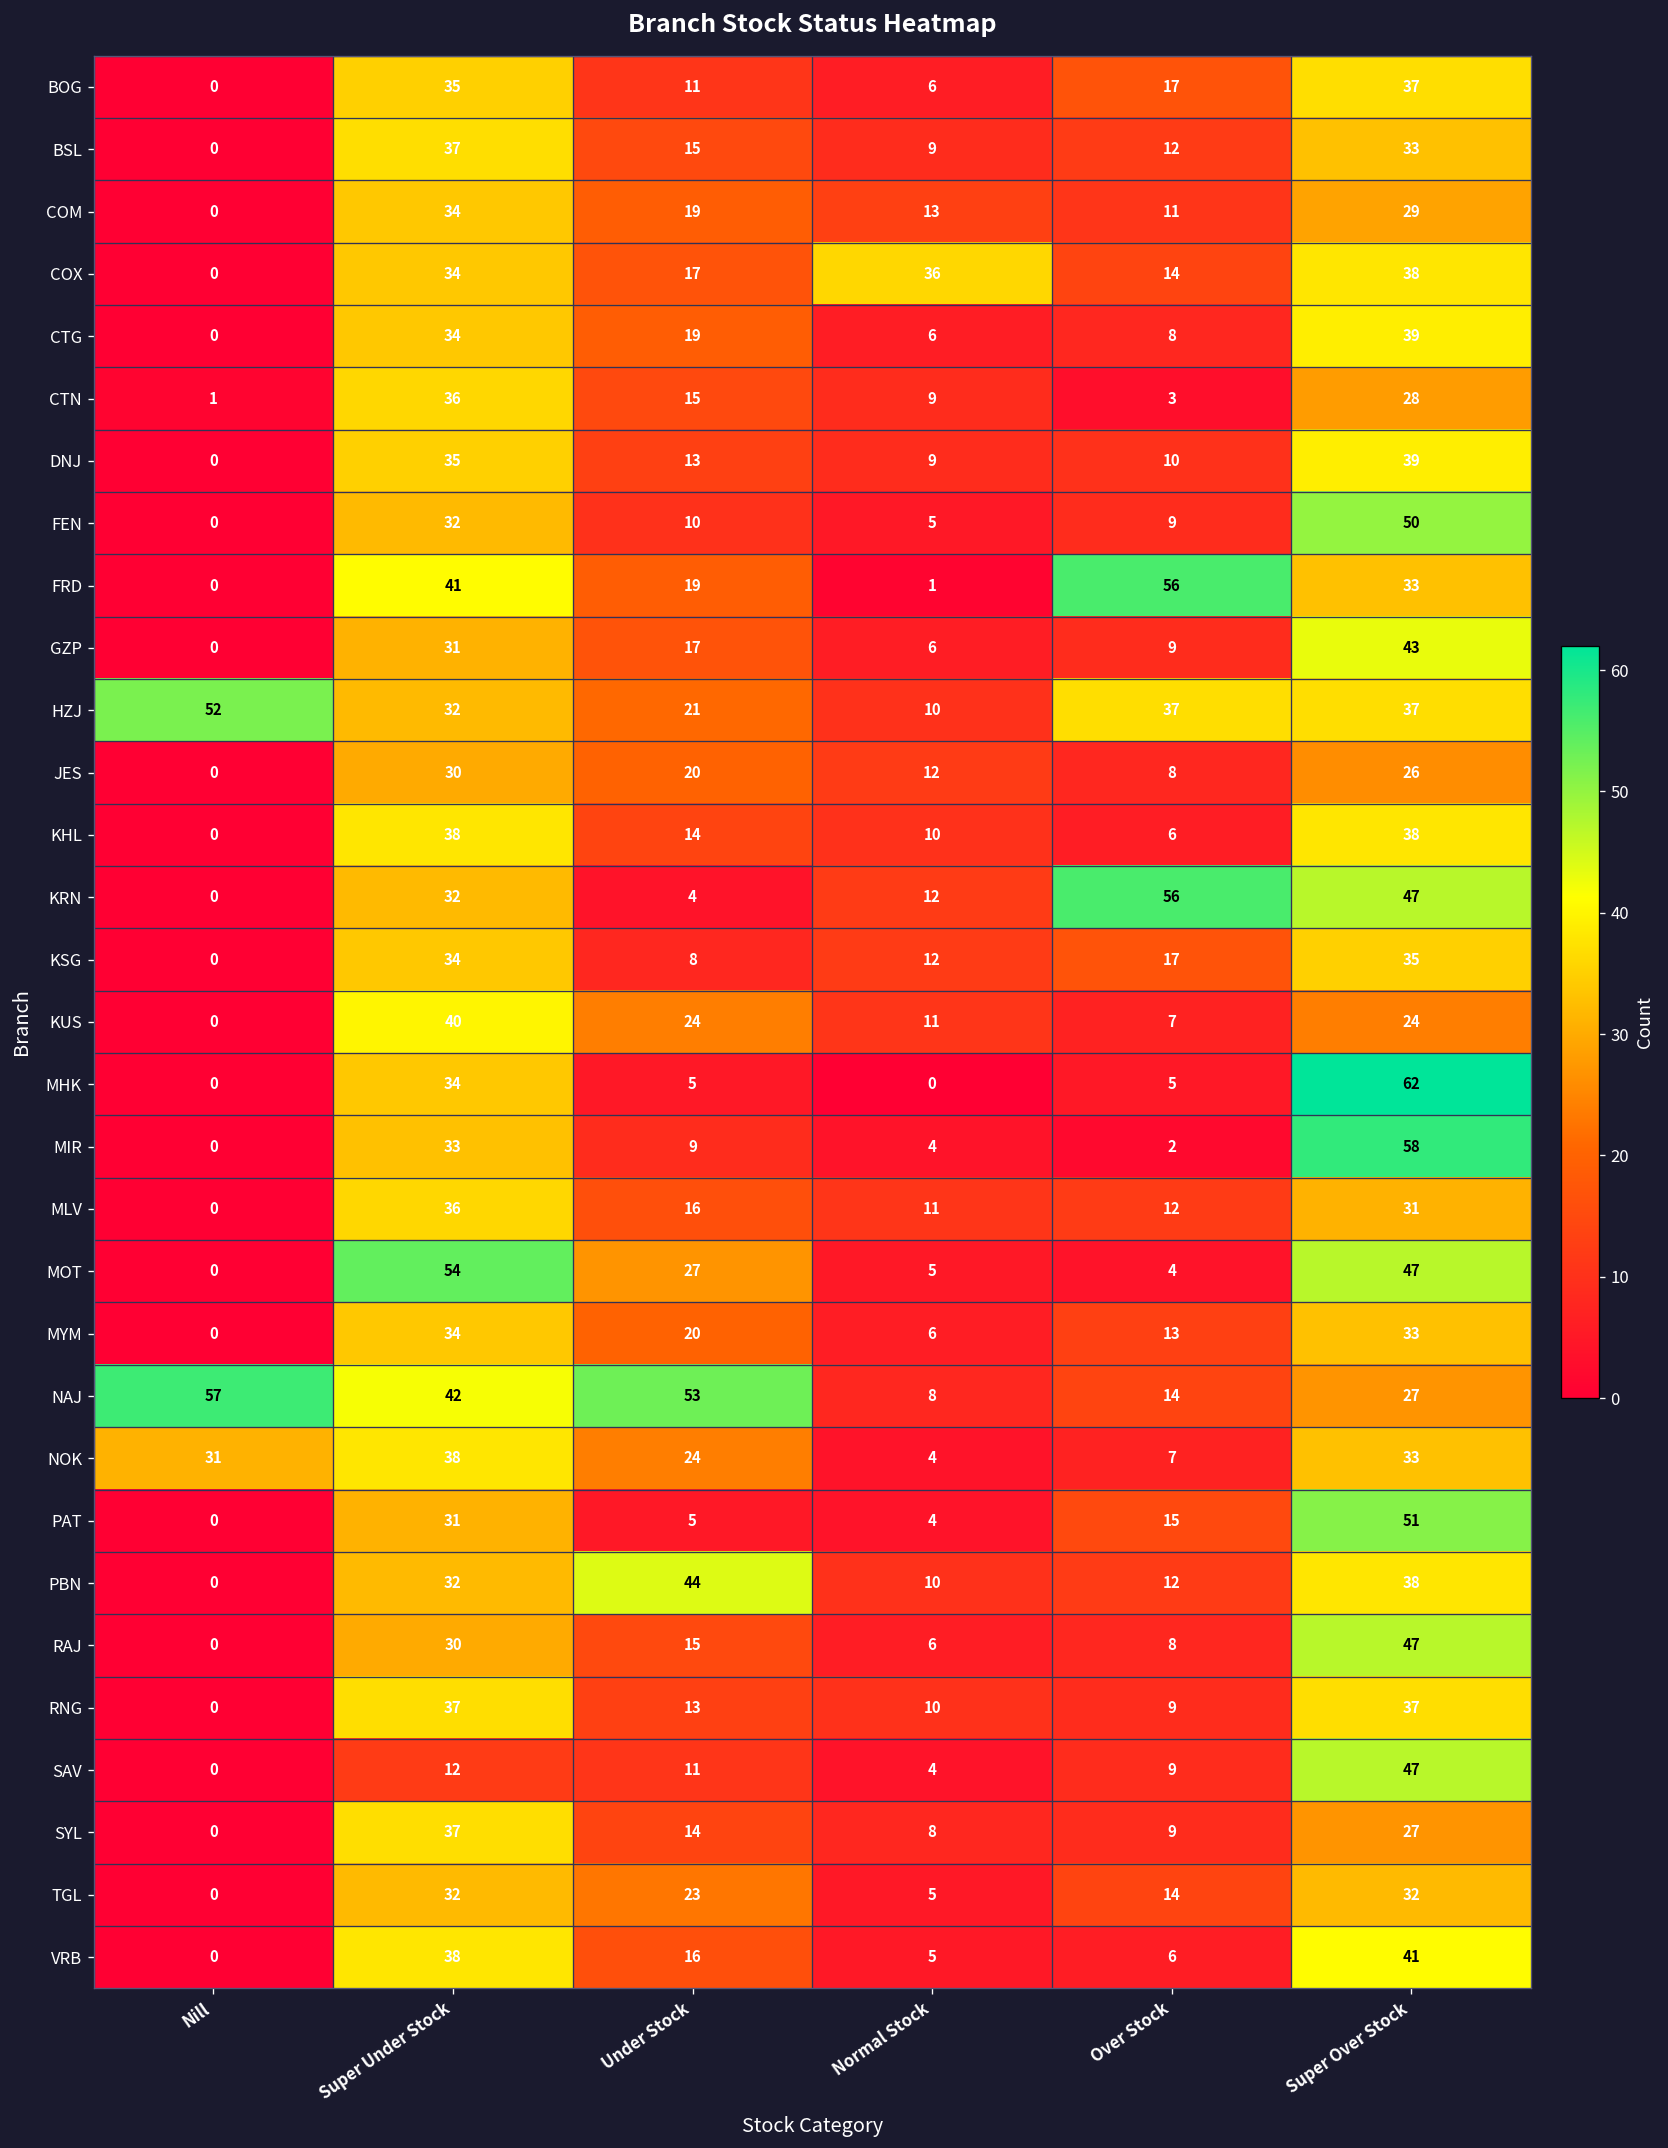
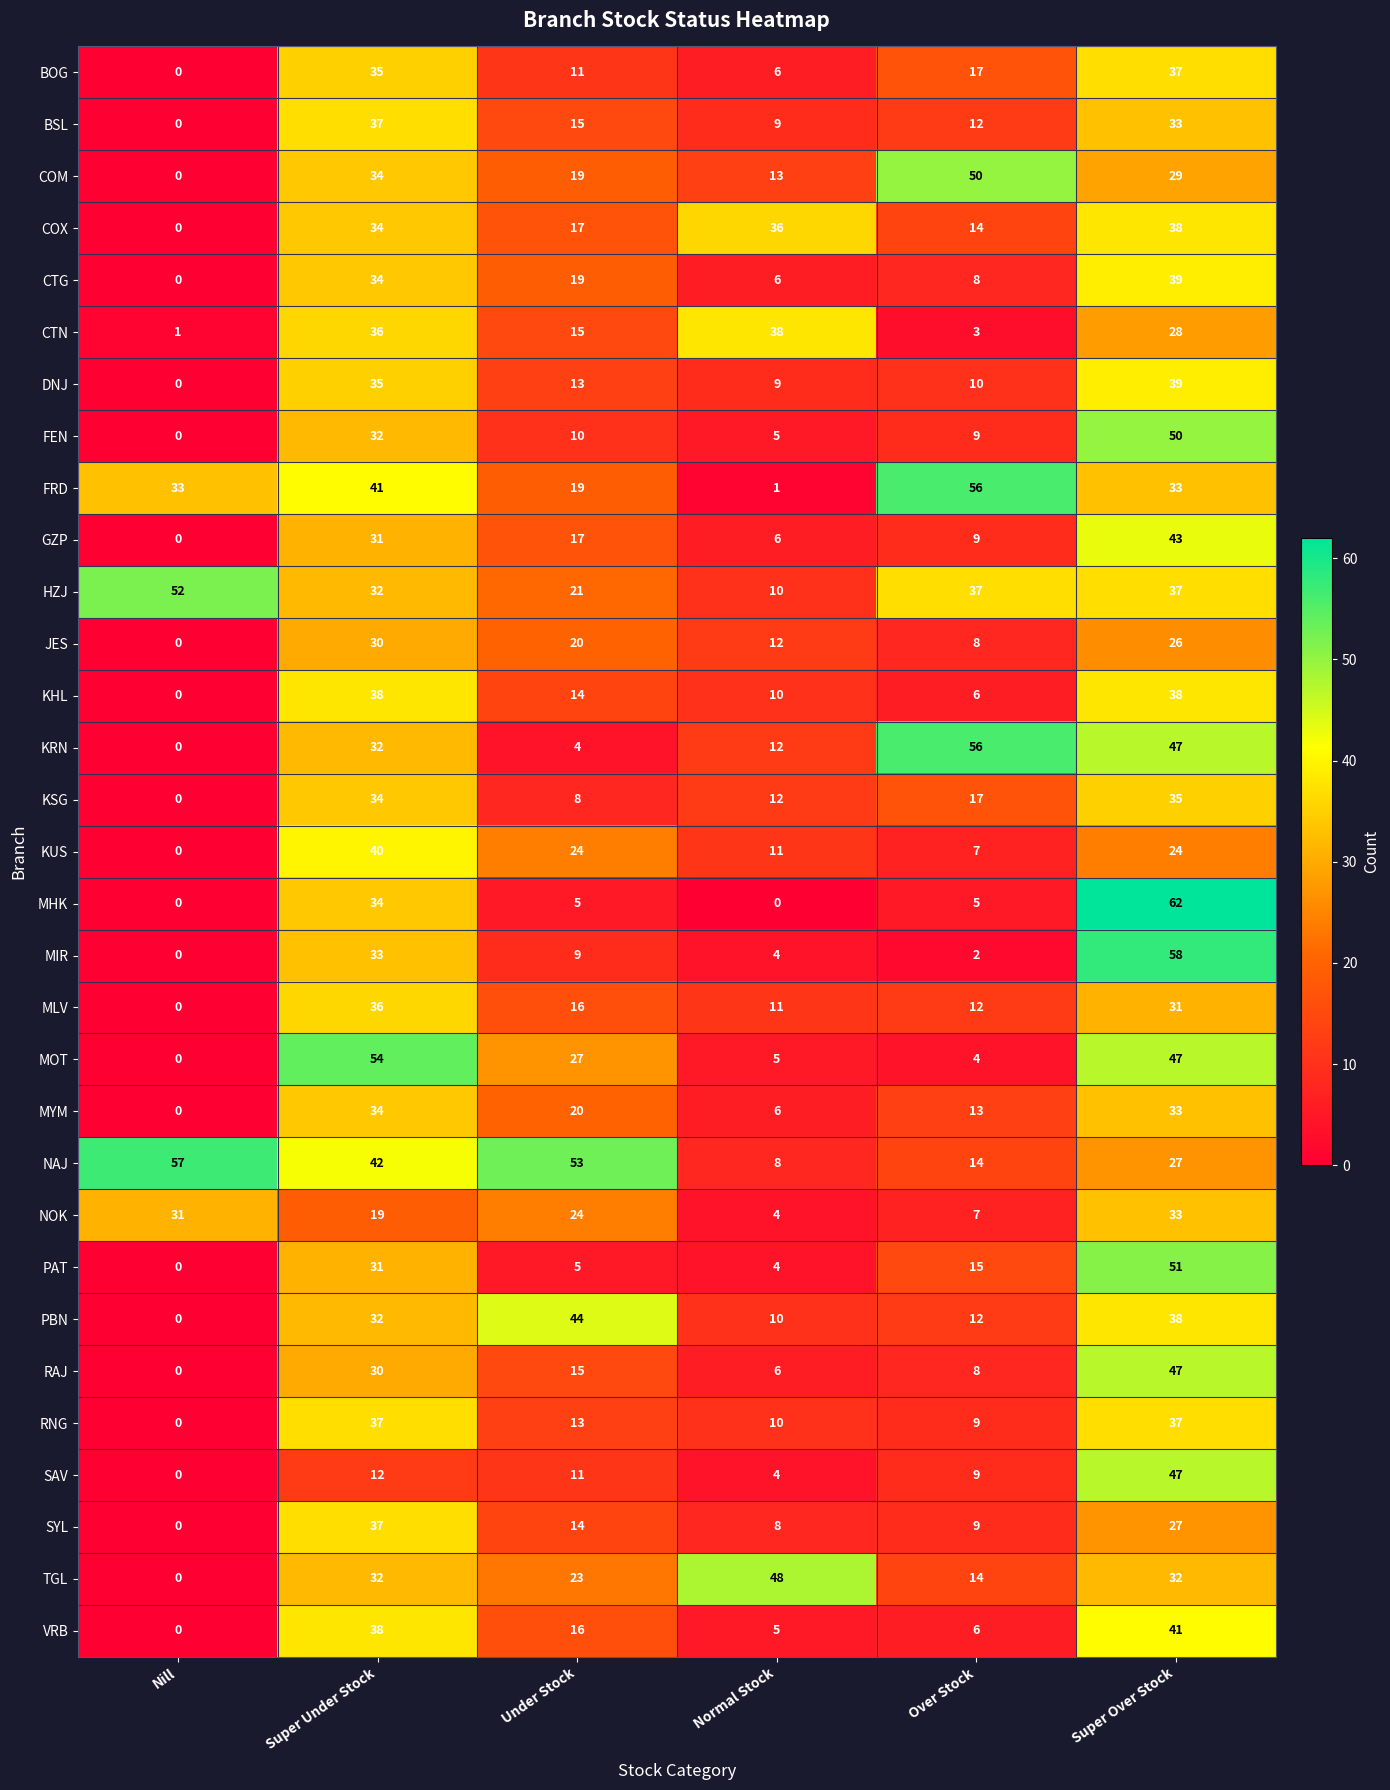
  {
    "BOG": {
      "Nill": 0,
      "Super Under Stock": 35,
      "Under Stock": 11,
      "Normal Stock": 6,
      "Over Stock": 17,
      "Super Over Stock": 37
    },
    "BSL": {
      "Nill": 0,
      "Super Under Stock": 37,
      "Under Stock": 15,
      "Normal Stock": 9,
      "Over Stock": 12,
      "Super Over Stock": 33
    },
    "COM": {
      "Nill": 0,
      "Super Under Stock": 34,
      "Under Stock": 19,
      "Normal Stock": 13,
-     "Over Stock": 11,
+     "Over Stock": 50,
      "Super Over Stock": 29
    },
    "COX": {
      "Nill": 0,
      "Super Under Stock": 34,
      "Under Stock": 17,
      "Normal Stock": 36,
      "Over Stock": 14,
      "Super Over Stock": 38
    },
    "CTG": {
      "Nill": 0,
      "Super Under Stock": 34,
      "Under Stock": 19,
      "Normal Stock": 6,
      "Over Stock": 8,
      "Super Over Stock": 39
    },
    "CTN": {
      "Nill": 1,
      "Super Under Stock": 36,
      "Under Stock": 15,
-     "Normal Stock": 9,
+     "Normal Stock": 38,
      "Over Stock": 3,
      "Super Over Stock": 28
    },
    "DNJ": {
      "Nill": 0,
      "Super Under Stock": 35,
      "Under Stock": 13,
      "Normal Stock": 9,
      "Over Stock": 10,
      "Super Over Stock": 39
    },
    "FEN": {
      "Nill": 0,
      "Super Under Stock": 32,
      "Under Stock": 10,
      "Normal Stock": 5,
      "Over Stock": 9,
      "Super Over Stock": 50
    },
    "FRD": {
-     "Nill": 0,
+     "Nill": 33,
      "Super Under Stock": 41,
      "Under Stock": 19,
      "Normal Stock": 1,
      "Over Stock": 56,
      "Super Over Stock": 33
    },
    "GZP": {
      "Nill": 0,
      "Super Under Stock": 31,
      "Under Stock": 17,
      "Normal Stock": 6,
      "Over Stock": 9,
      "Super Over Stock": 43
    },
    "HZJ": {
      "Nill": 52,
      "Super Under Stock": 32,
      "Under Stock": 21,
      "Normal Stock": 10,
      "Over Stock": 37,
      "Super Over Stock": 37
    },
    "JES": {
      "Nill": 0,
      "Super Under Stock": 30,
      "Under Stock": 20,
      "Normal Stock": 12,
      "Over Stock": 8,
      "Super Over Stock": 26
    },
    "KHL": {
      "Nill": 0,
      "Super Under Stock": 38,
      "Under Stock": 14,
      "Normal Stock": 10,
      "Over Stock": 6,
      "Super Over Stock": 38
    },
    "KRN": {
      "Nill": 0,
      "Super Under Stock": 32,
      "Under Stock": 4,
      "Normal Stock": 12,
      "Over Stock": 56,
      "Super Over Stock": 47
    },
    "KSG": {
      "Nill": 0,
      "Super Under Stock": 34,
      "Under Stock": 8,
      "Normal Stock": 12,
      "Over Stock": 17,
      "Super Over Stock": 35
    },
    "KUS": {
      "Nill": 0,
      "Super Under Stock": 40,
      "Under Stock": 24,
      "Normal Stock": 11,
      "Over Stock": 7,
      "Super Over Stock": 24
    },
    "MHK": {
      "Nill": 0,
      "Super Under Stock": 34,
      "Under Stock": 5,
      "Normal Stock": 0,
      "Over Stock": 5,
      "Super Over Stock": 62
    },
    "MIR": {
      "Nill": 0,
      "Super Under Stock": 33,
      "Under Stock": 9,
      "Normal Stock": 4,
      "Over Stock": 2,
      "Super Over Stock": 58
    },
    "MLV": {
      "Nill": 0,
      "Super Under Stock": 36,
      "Under Stock": 16,
      "Normal Stock": 11,
      "Over Stock": 12,
      "Super Over Stock": 31
    },
    "MOT": {
      "Nill": 0,
      "Super Under Stock": 54,
      "Under Stock": 27,
      "Normal Stock": 5,
      "Over Stock": 4,
      "Super Over Stock": 47
    },
    "MYM": {
      "Nill": 0,
      "Super Under Stock": 34,
      "Under Stock": 20,
      "Normal Stock": 6,
      "Over Stock": 13,
      "Super Over Stock": 33
    },
    "NAJ": {
      "Nill": 57,
      "Super Under Stock": 42,
      "Under Stock": 53,
      "Normal Stock": 8,
      "Over Stock": 14,
      "Super Over Stock": 27
    },
    "NOK": {
      "Nill": 31,
-     "Super Under Stock": 38,
+     "Super Under Stock": 19,
      "Under Stock": 24,
      "Normal Stock": 4,
      "Over Stock": 7,
      "Super Over Stock": 33
    },
    "PAT": {
      "Nill": 0,
      "Super Under Stock": 31,
      "Under Stock": 5,
      "Normal Stock": 4,
      "Over Stock": 15,
      "Super Over Stock": 51
    },
    "PBN": {
      "Nill": 0,
      "Super Under Stock": 32,
      "Under Stock": 44,
      "Normal Stock": 10,
      "Over Stock": 12,
      "Super Over Stock": 38
    },
    "RAJ": {
      "Nill": 0,
      "Super Under Stock": 30,
      "Under Stock": 15,
      "Normal Stock": 6,
      "Over Stock": 8,
      "Super Over Stock": 47
    },
    "RNG": {
      "Nill": 0,
      "Super Under Stock": 37,
      "Under Stock": 13,
      "Normal Stock": 10,
      "Over Stock": 9,
      "Super Over Stock": 37
    },
    "SAV": {
      "Nill": 0,
      "Super Under Stock": 12,
      "Under Stock": 11,
      "Normal Stock": 4,
      "Over Stock": 9,
      "Super Over Stock": 47
    },
    "SYL": {
      "Nill": 0,
      "Super Under Stock": 37,
      "Under Stock": 14,
      "Normal Stock": 8,
      "Over Stock": 9,
      "Super Over Stock": 27
    },
    "TGL": {
      "Nill": 0,
      "Super Under Stock": 32,
      "Under Stock": 23,
-     "Normal Stock": 5,
+     "Normal Stock": 48,
      "Over Stock": 14,
      "Super Over Stock": 32
    },
    "VRB": {
      "Nill": 0,
      "Super Under Stock": 38,
      "Under Stock": 16,
      "Normal Stock": 5,
      "Over Stock": 6,
      "Super Over Stock": 41
    }
  }
